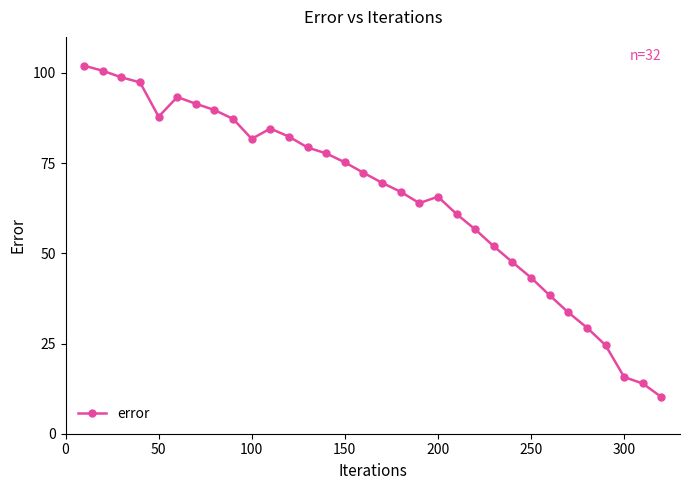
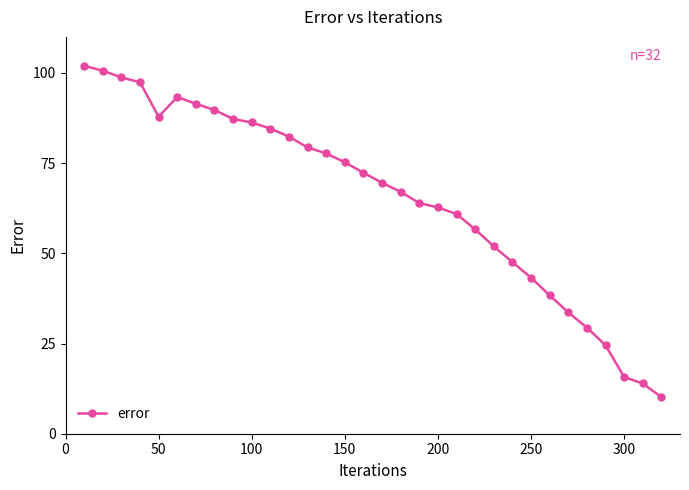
  {
    "50": 88,
-   "100": 82,
+   "100": 86,
    "150": 75,
-   "200": 66,
+   "200": 63,
    "250": 43,
    "300": 16
  }
